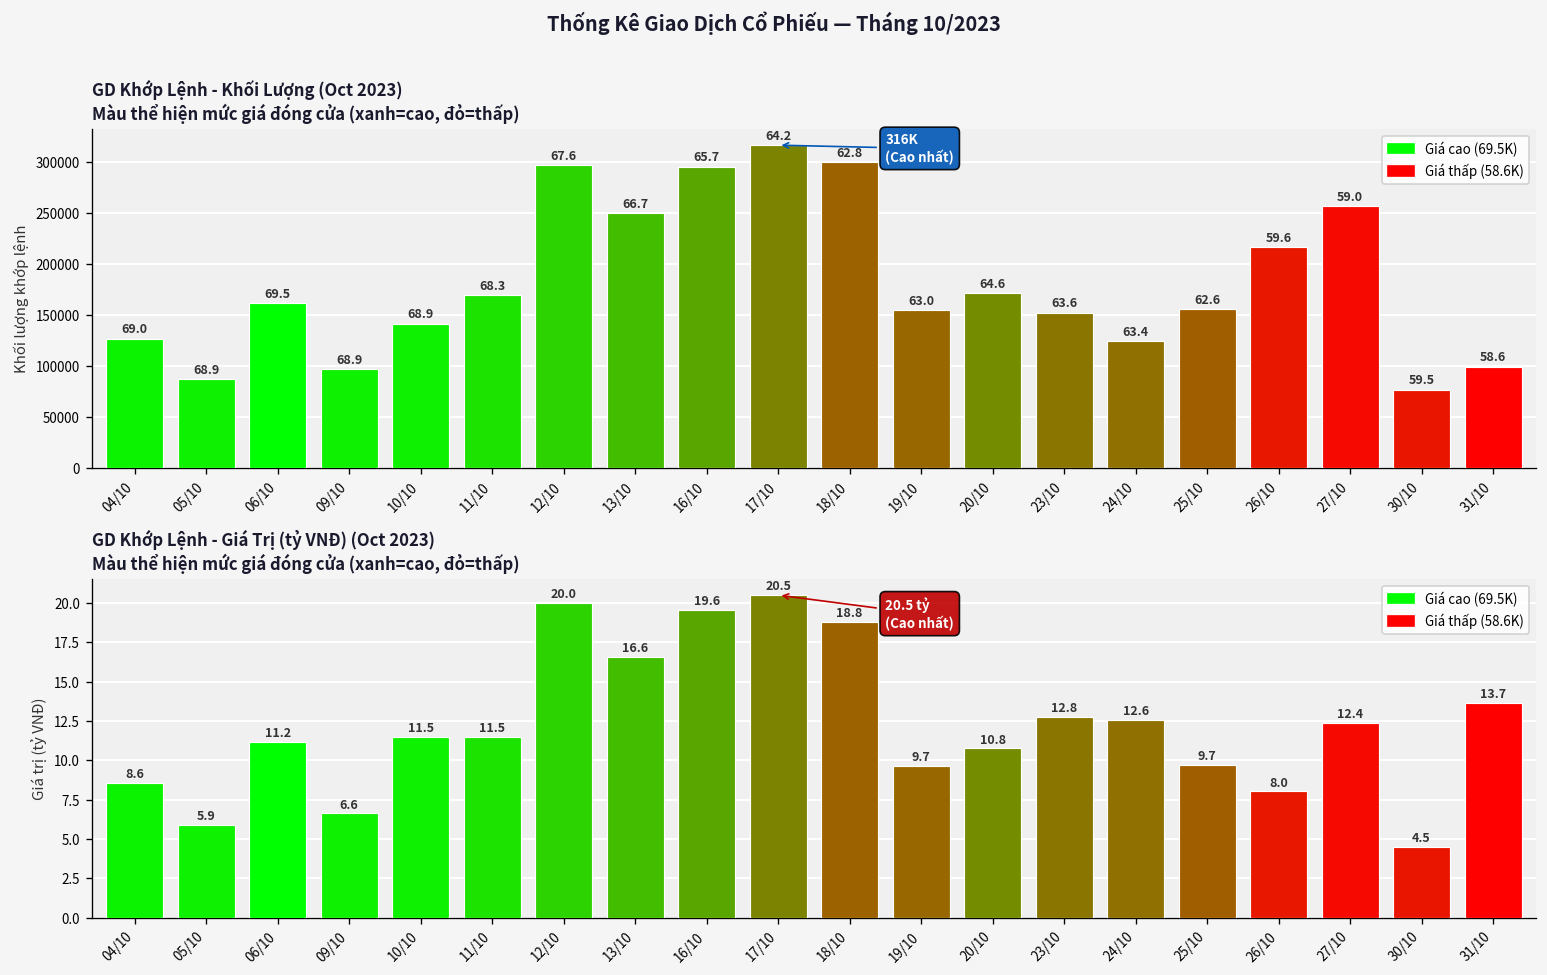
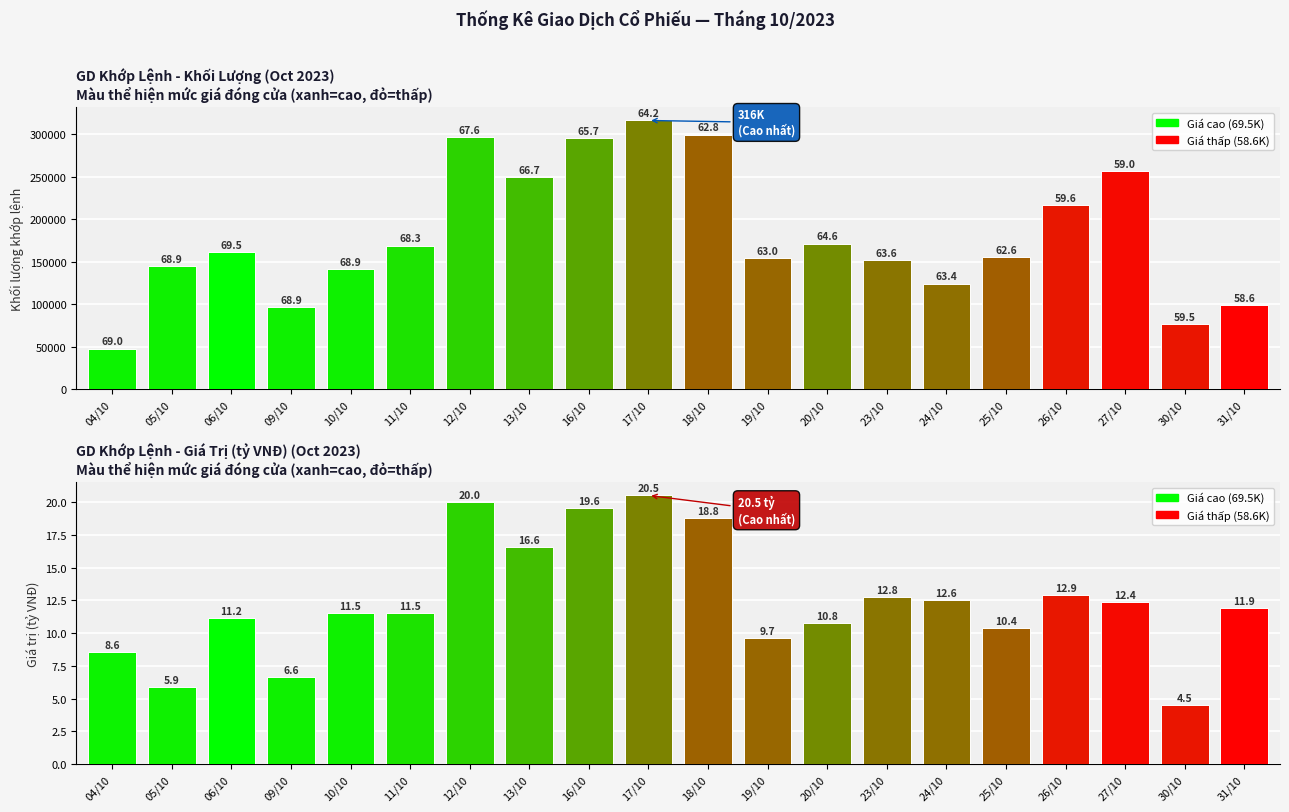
  {
    "GD Khớp Lệnh - Khối Lượng (Oct 2023) Màu thể hiện mức giá đóng cửa (xanh=cao, đỏ=thấp)": {
-     "04/10": 130000,
-     "05/10": 90000
+     "04/10": 50000,
+     "05/10": 140000
    },
    "GD Khớp Lệnh - Giá Trị (tỷ VNĐ) (Oct 2023) Màu thể hiện mức giá đóng cửa (xanh=cao, đỏ=thấp)": {
      "04/10": 8.6,
      "05/10": 5.9,
      "06/10": 11.2,
      "09/10": 6.6,
      "10/10": 11.5,
      "11/10": 11.5,
      "12/10": 20.0,
      "13/10": 16.6,
      "16/10": 19.6,
      "17/10": 20.5,
      "19/10": 9.7,
      "20/10": 10.8,
      "23/10": 12.8,
      "24/10": 12.6,
-     "25/10": 9.7,
-     "26/10": 8.0,
+     "25/10": 10.4,
+     "26/10": 12.9,
      "27/10": 12.4,
      "30/10": 4.5,
-     "31/10": 13.7
+     "31/10": 11.9
    }
  }
